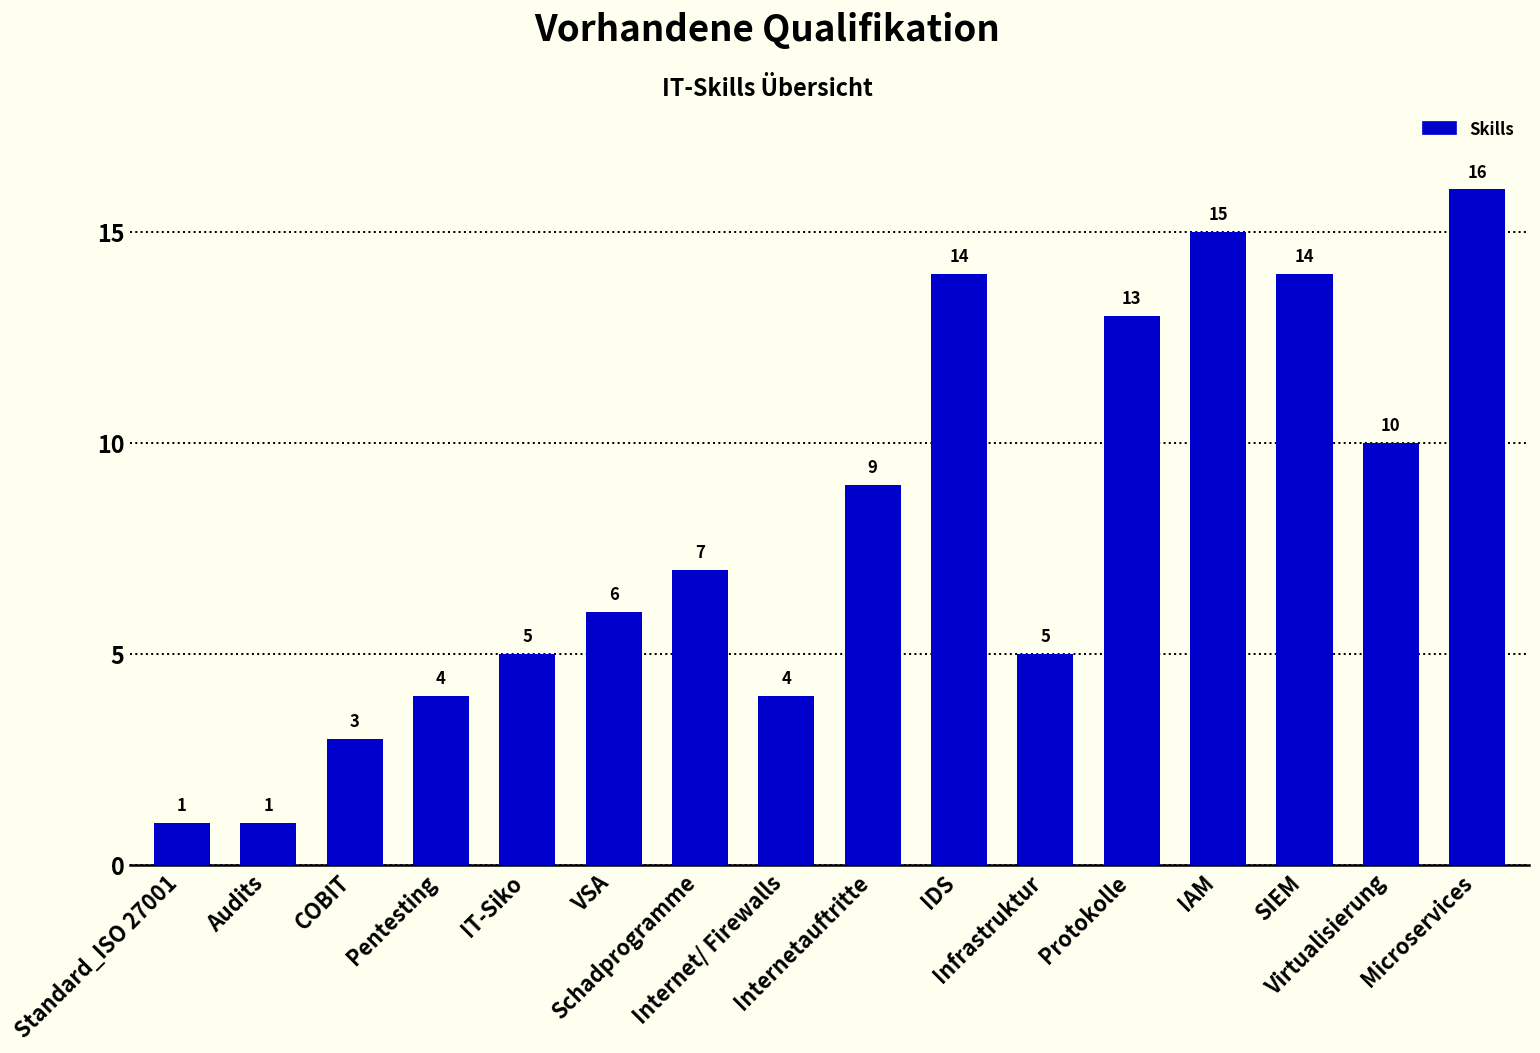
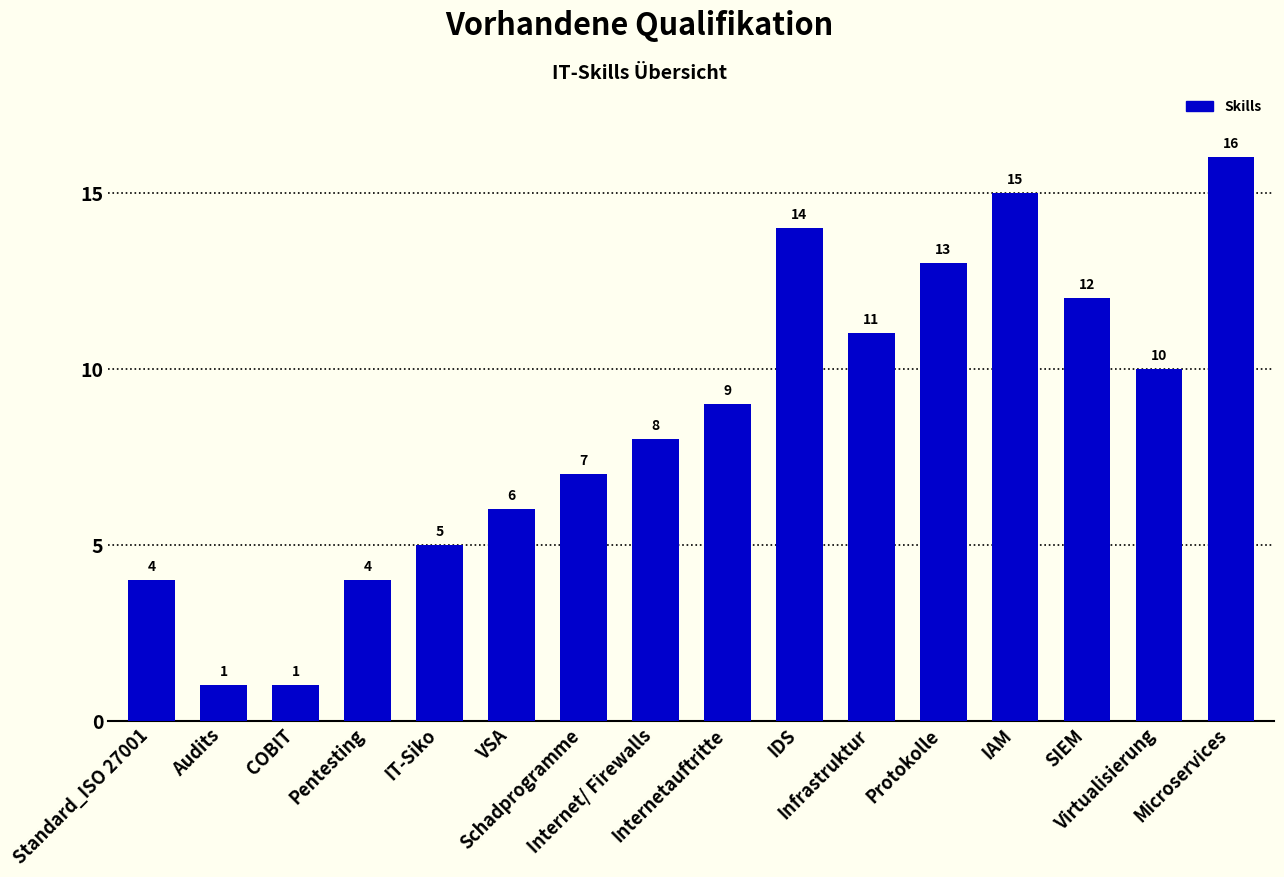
  {
-   "Standard_ISO 27001": 1,
+   "Standard_ISO 27001": 4,
    "Audits": 1,
-   "COBIT": 3,
+   "COBIT": 1,
    "Pentesting": 4,
    "IT-Siko": 5,
    "VSA": 6,
    "Schadprogramme": 7,
-   "Internet/ Firewalls": 4,
+   "Internet/ Firewalls": 8,
    "Internetauftritte": 9,
    "IDS": 14,
-   "Infrastruktur": 5,
+   "Infrastruktur": 11,
    "Protokolle": 13,
    "IAM": 15,
-   "SIEM": 14,
+   "SIEM": 12,
    "Virtualisierung": 10,
    "Microservices": 16
  }
